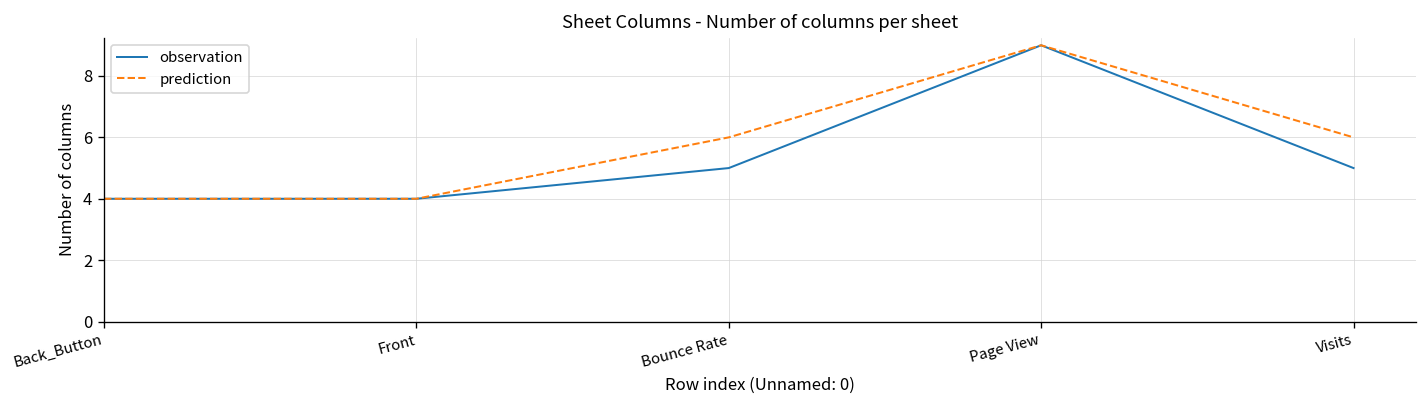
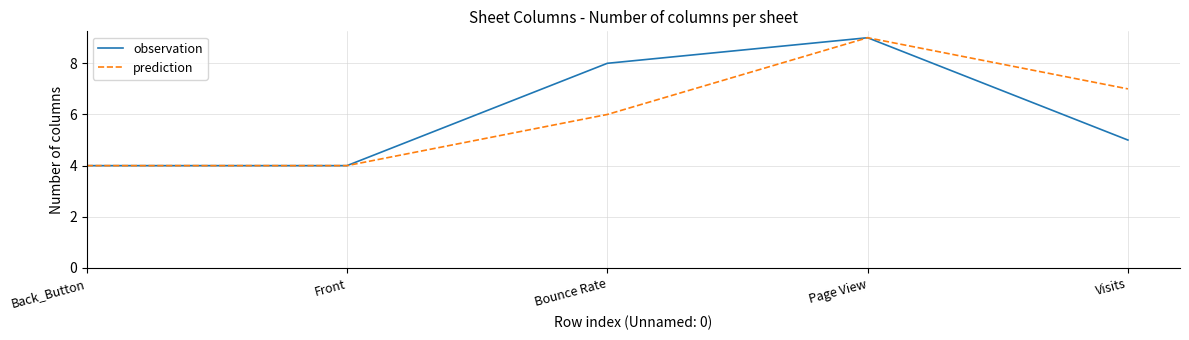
  {
    "observation": {
-     "Bounce Rate": 5,
+     "Bounce Rate": 8,
      "Visits": 5
    },
    "prediction": {
      "Bounce Rate": 6,
-     "Visits": 6
+     "Visits": 7
    }
  }
